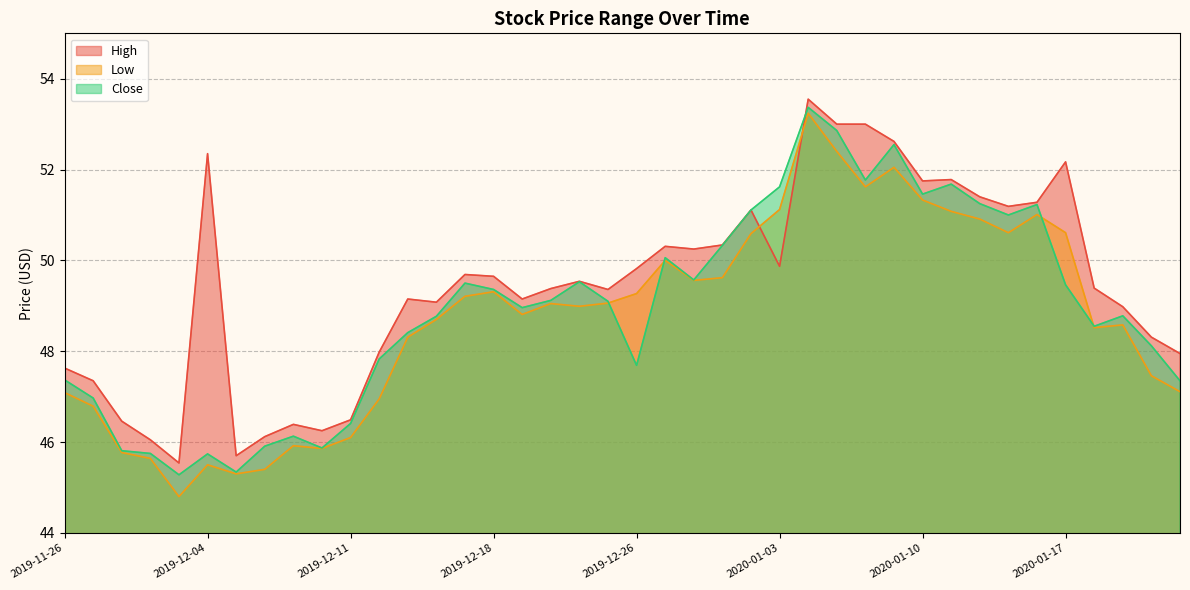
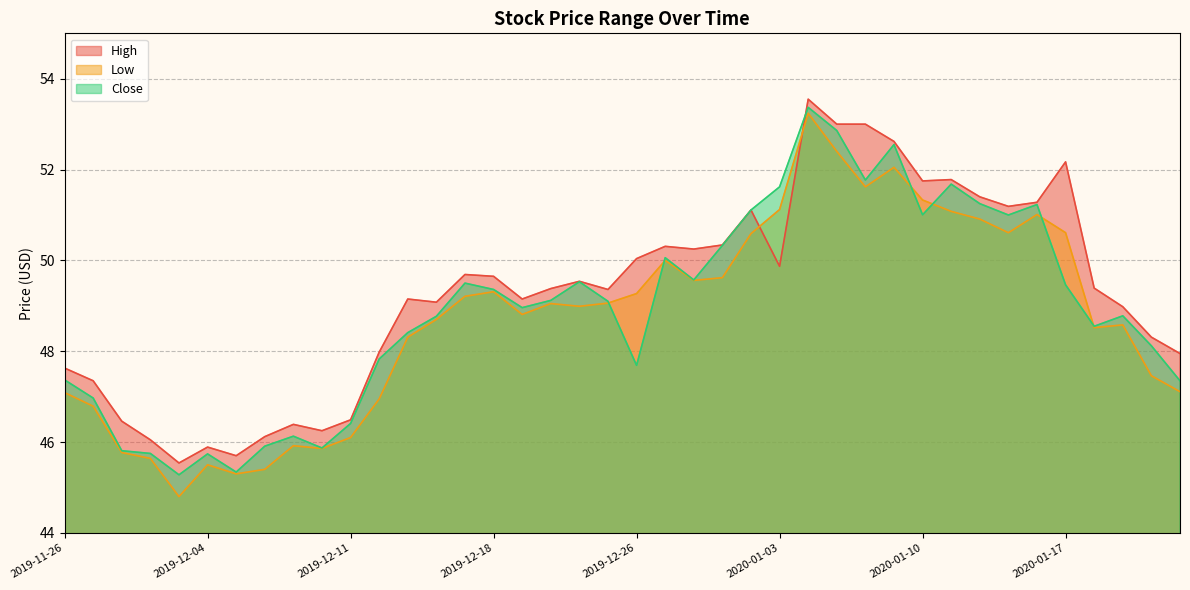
  {
    "High": {
      "2019-11-26": 47.6,
-     "2019-12-04": 52.4,
+     "2019-12-04": 45.9,
      "2019-12-11": 46.5,
      "2019-12-18": 49.7,
-     "2019-12-26": 49.8,
+     "2019-12-26": 50.0,
      "2020-01-03": 49.9,
      "2020-01-10": 51.8,
      "2020-01-17": 52.2
    },
    "Low": {
      "2019-11-26": 47.1,
      "2019-12-04": 45.5,
      "2019-12-11": 46.1,
      "2019-12-26": 49.3,
      "2020-01-03": 51.1,
      "2020-01-10": 51.3,
      "2020-01-17": 50.6
    },
    "Close": {
      "2019-11-26": 47.4,
      "2019-12-04": 45.7,
      "2019-12-11": 46.4,
      "2019-12-26": 47.7,
      "2020-01-03": 51.6,
-     "2020-01-10": 51.5,
+     "2020-01-10": 51.0,
      "2020-01-17": 49.5
    }
  }
